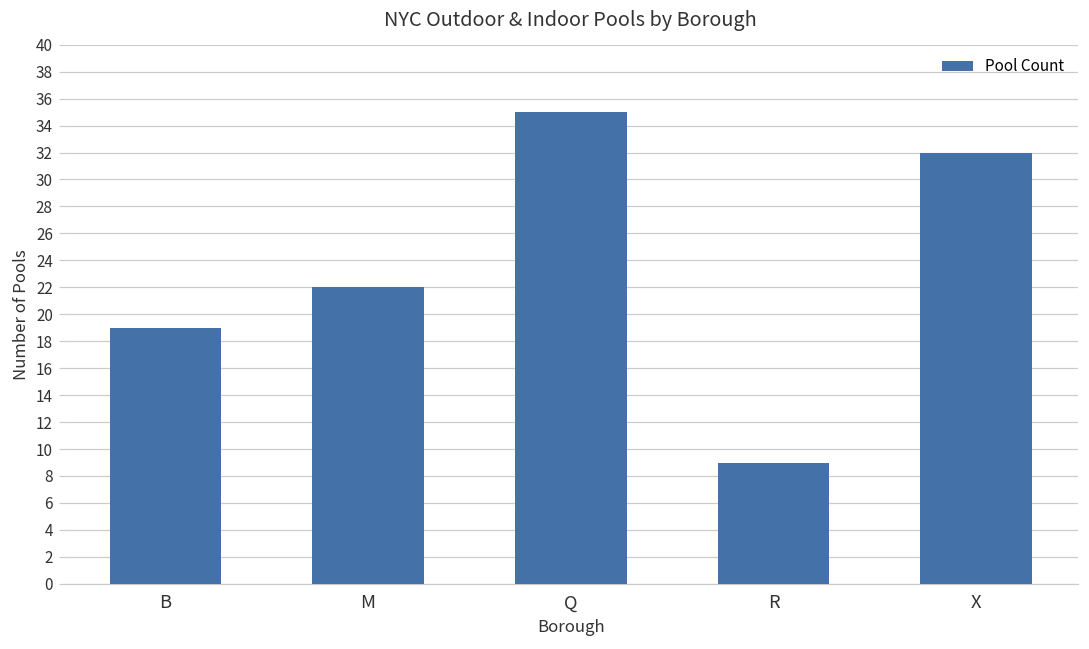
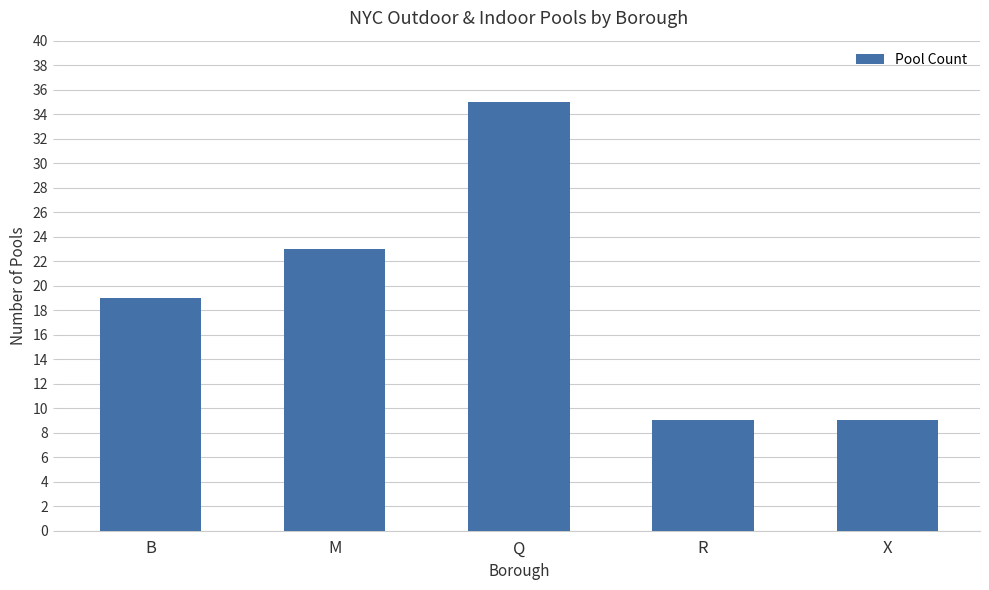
  {
    "B": 19,
-   "M": 22,
+   "M": 23,
    "Q": 35,
    "R": 9,
-   "X": 32
+   "X": 9
  }
